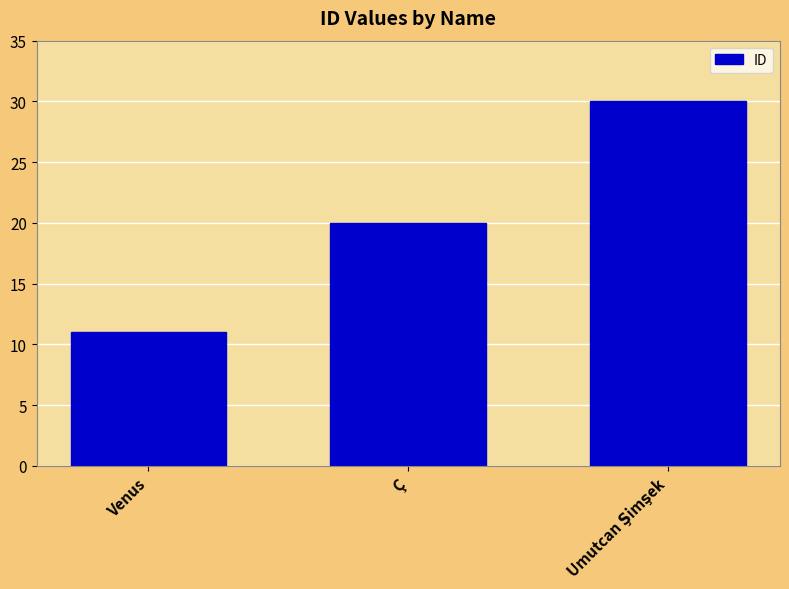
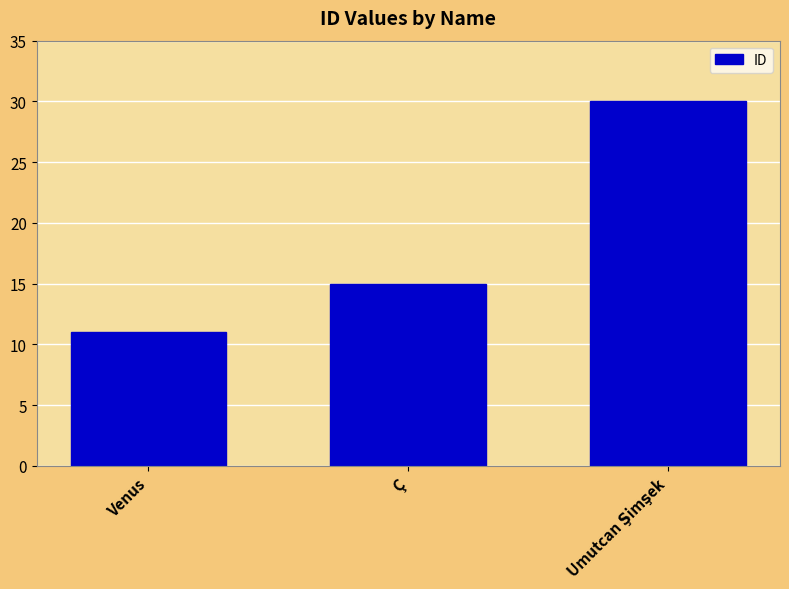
  {
    "Venus": 11,
-   "Ç": 20,
+   "Ç": 15,
    "Umutcan Şimşek": 30
  }
